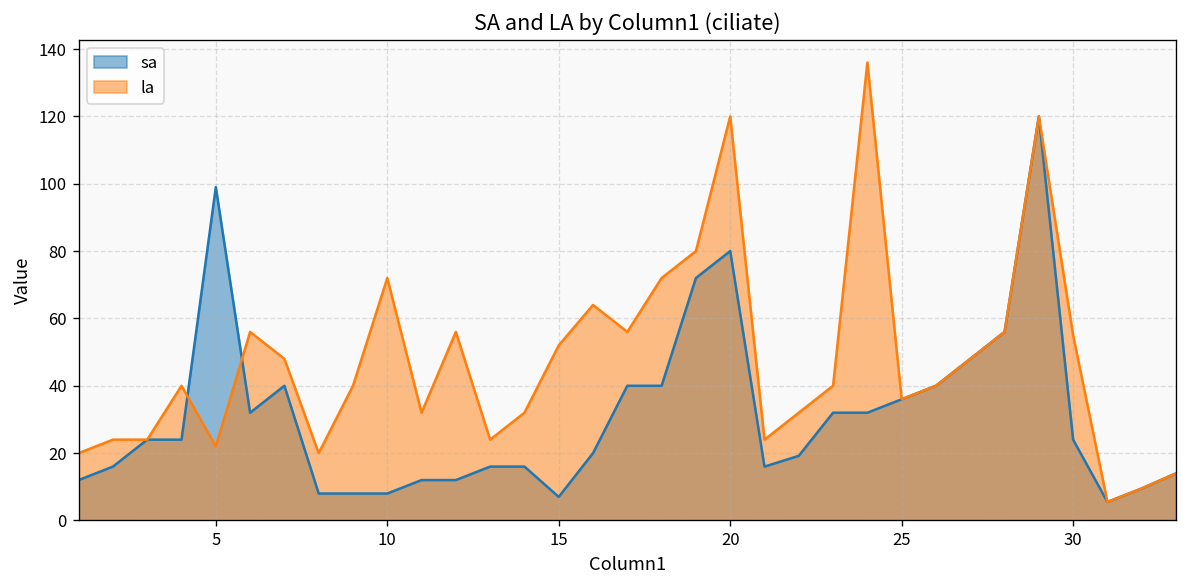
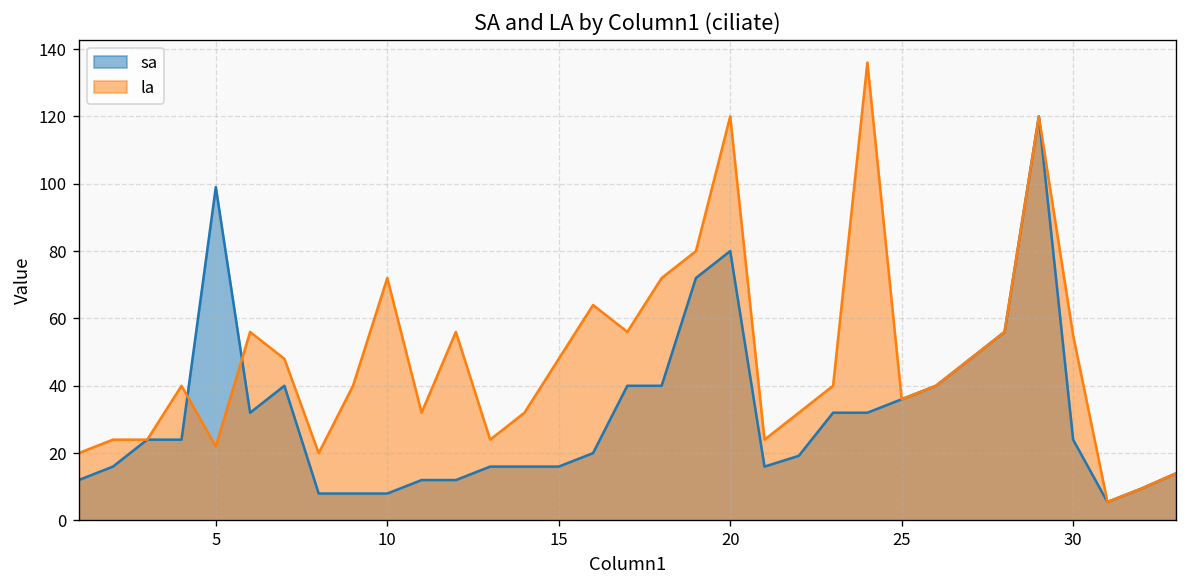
  {
    "sa": {
      "5": 99,
      "10": 8,
-     "15": 7,
+     "15": 16,
      "20": 80,
      "30": 24
    },
    "la": {
      "5": 22,
      "10": 72,
-     "15": 52,
+     "15": 48,
      "20": 120,
      "30": 55
    }
  }
